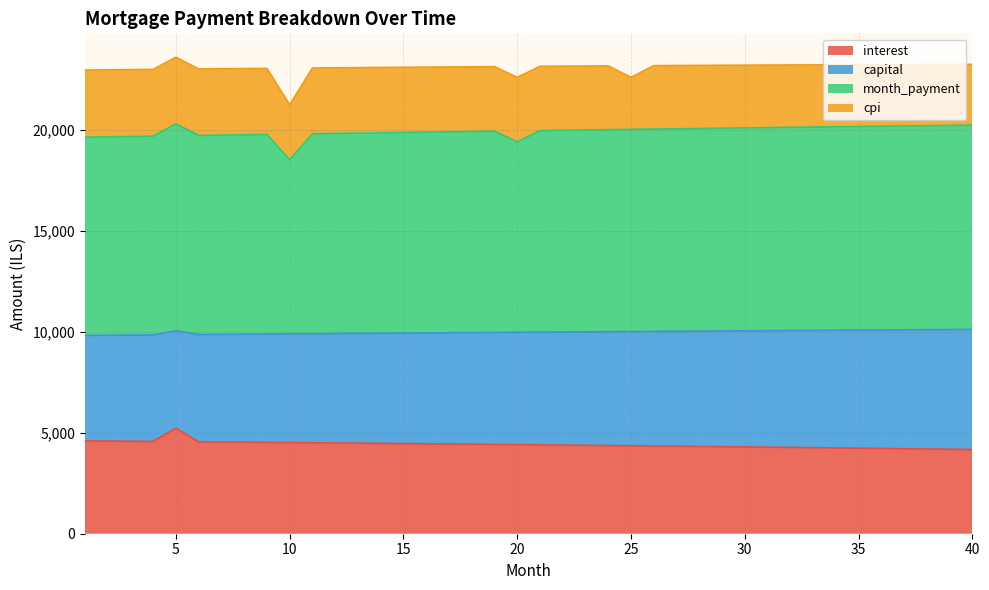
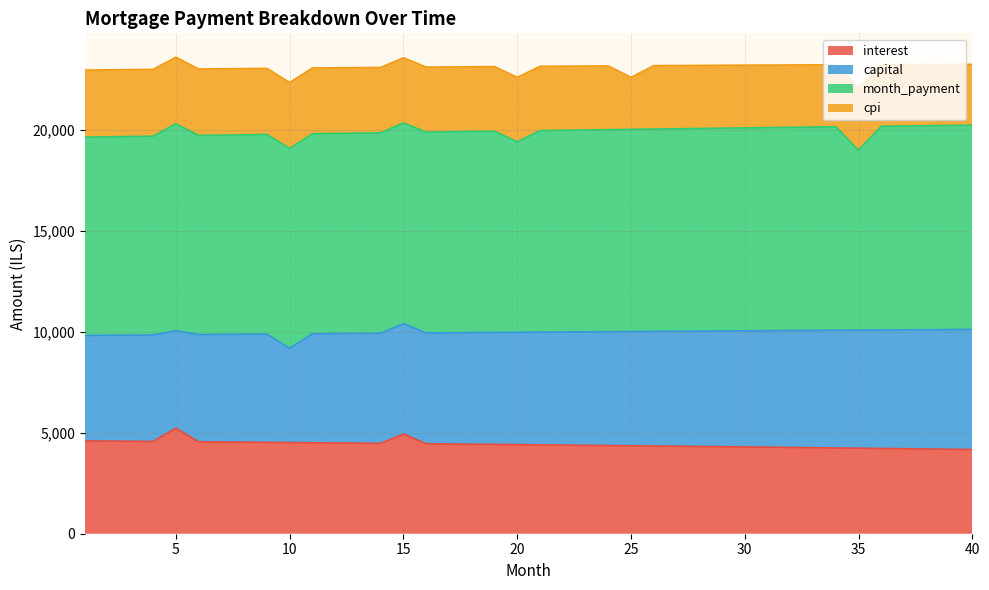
  {
    "interest": {
      "5": "5,200",
      "10": "4,500",
-     "15": "4,500",
+     "15": "4,900",
      "20": "4,400",
      "25": "4,400",
      "30": "4,300",
      "35": "4,200",
      "40": "4,200"
    },
    "capital": {
      "5": "4,800",
-     "10": "5,400",
+     "10": "4,700",
      "15": "5,500",
      "20": "5,600",
      "25": "5,700",
      "30": "5,800",
      "35": "5,900",
      "40": "5,900"
    },
    "month_payment": {
      "5": "10,300",
-     "10": "8,600",
+     "10": "9,900",
      "15": "9,900",
      "20": "9,400",
      "25": "10,000",
      "30": "10,100",
-     "35": "10,100",
+     "35": "8,900",
      "40": "10,100"
    },
    "cpi": {
      "5": "3,300",
-     "10": "2,700",
+     "10": "3,300",
      "15": "3,200",
      "20": "3,200",
      "25": "2,600",
      "30": "3,100",
      "40": "3,000"
    }
  }
